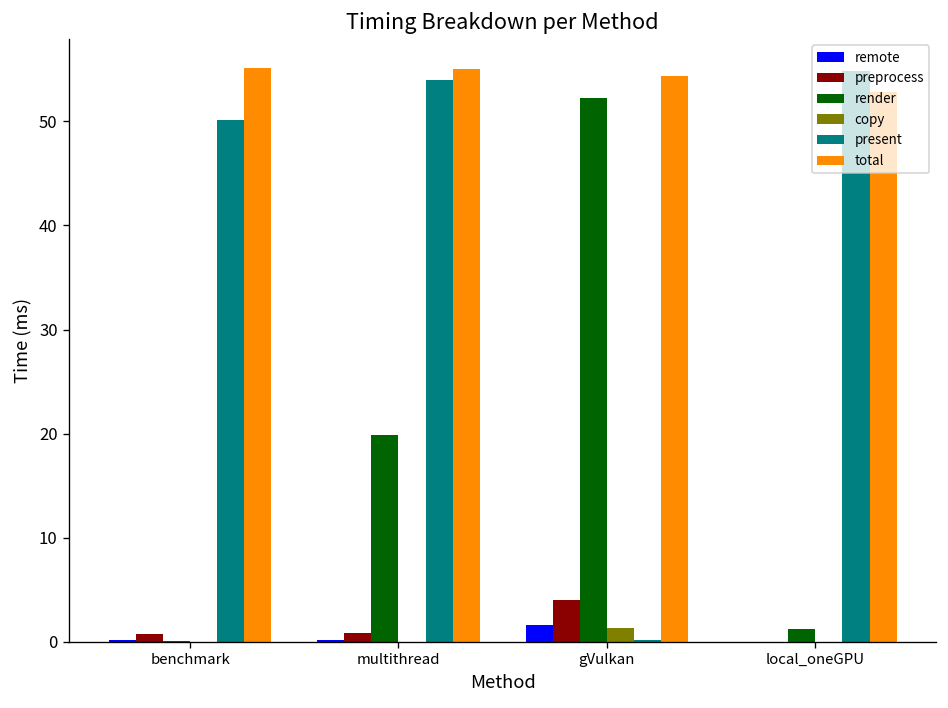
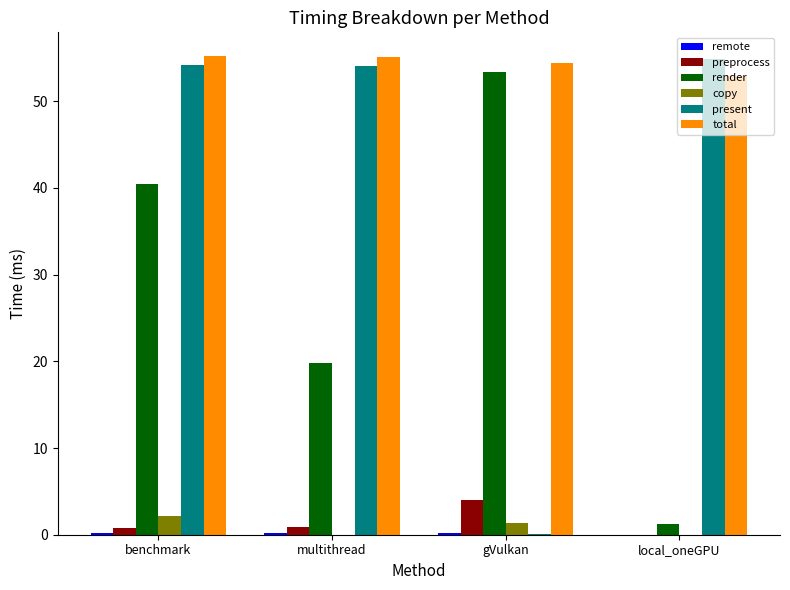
  {
    "remote": {
-     "gVulkan": 2,
+     "gVulkan": 0,
      "local_oneGPU": 0
    },
    "preprocess": {
      "benchmark": 1,
      "multithread": 1,
      "gVulkan": 4,
      "local_oneGPU": 0
    },
    "render": {
-     "benchmark": 0,
+     "benchmark": 40,
      "multithread": 20,
-     "gVulkan": 52,
+     "gVulkan": 53,
      "local_oneGPU": 1
    },
    "copy": {
-     "benchmark": 0,
+     "benchmark": 2,
      "gVulkan": 1,
      "local_oneGPU": 0
    },
    "present": {
-     "benchmark": 50,
+     "benchmark": 54,
      "multithread": 54
    },
    "total": {
      "benchmark": 55,
      "multithread": 55,
      "gVulkan": 54
    }
  }
